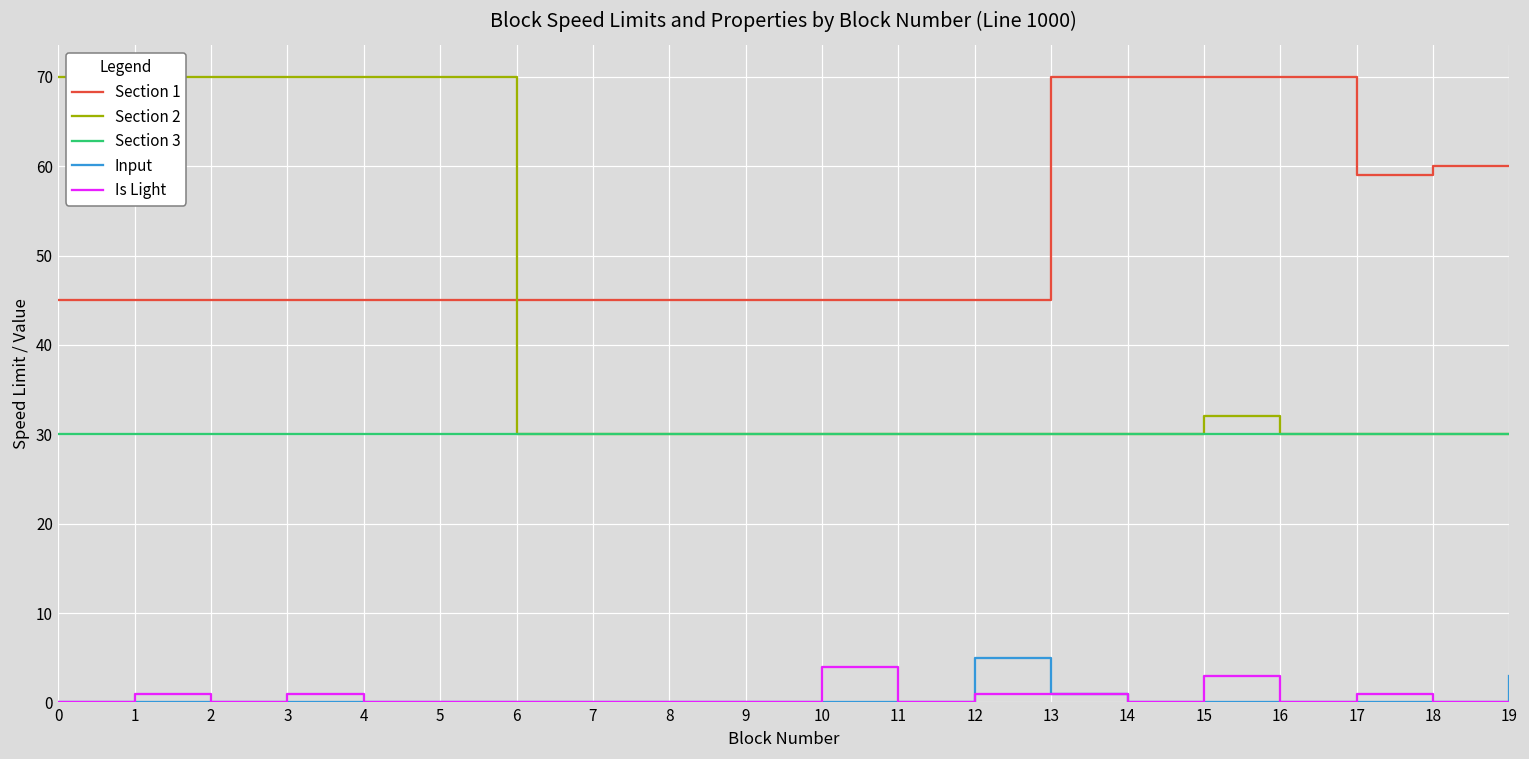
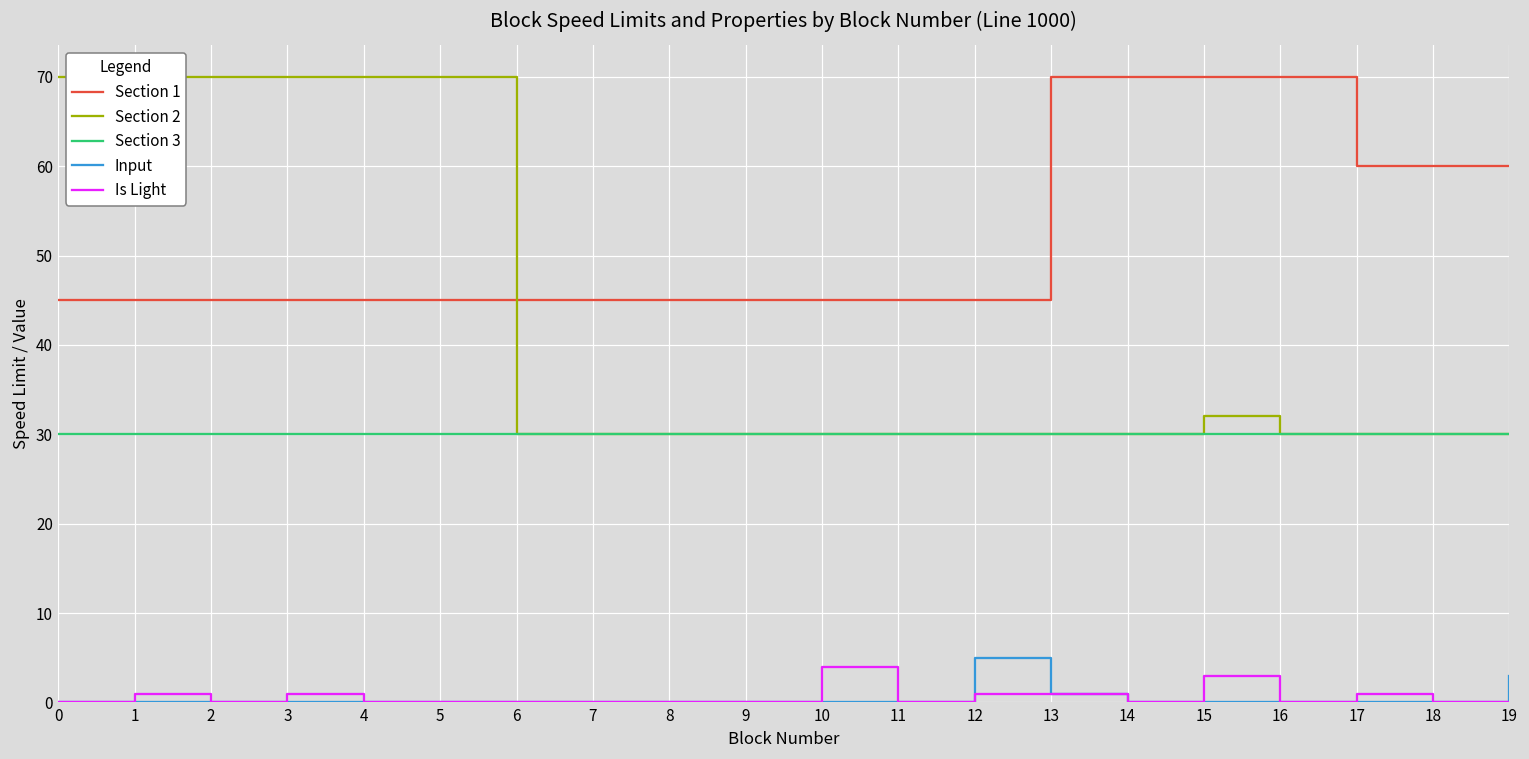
  {
    "Section 1": {
      "0": 45,
      "1": 45,
      "2": 45,
      "3": 45,
      "4": 45,
      "5": 45,
      "6": 45,
      "7": 45,
      "8": 45,
      "9": 45,
      "10": 45,
      "11": 45,
      "12": 45,
      "13": 70,
      "14": 70,
      "15": 70,
      "16": 70,
-     "17": 59,
+     "17": 60,
      "18": 60,
      "19": 60
    },
    "Section 2": {
      "0": 70,
      "2": 70,
      "3": 70,
      "4": 70,
      "5": 70,
      "15": 32
    },
    "Section 3": {
      "0": 30,
      "1": 30,
      "2": 30,
      "3": 30,
      "4": 30,
      "5": 30,
      "15": 30
    },
    "Input": {
      "1": 0,
      "3": 0,
      "10": 0,
      "12": 5,
      "15": 0,
      "17": 0,
      "19": 3
    },
    "Is Light": {
      "1": 1,
      "3": 1,
      "10": 4,
      "12": 1,
      "15": 3,
      "17": 1,
      "19": 0
    }
  }
